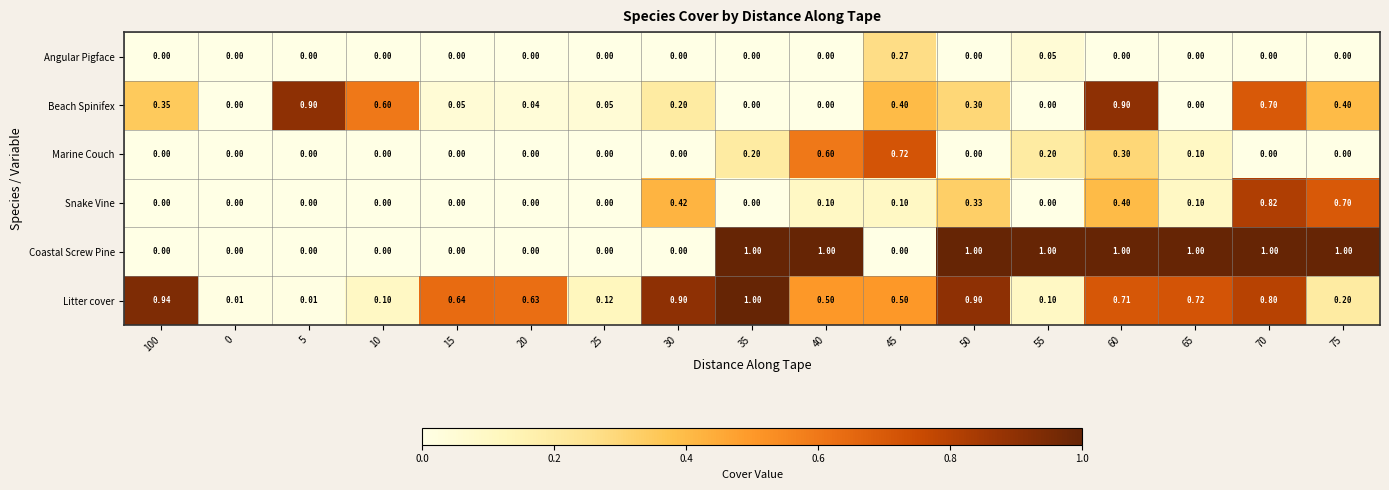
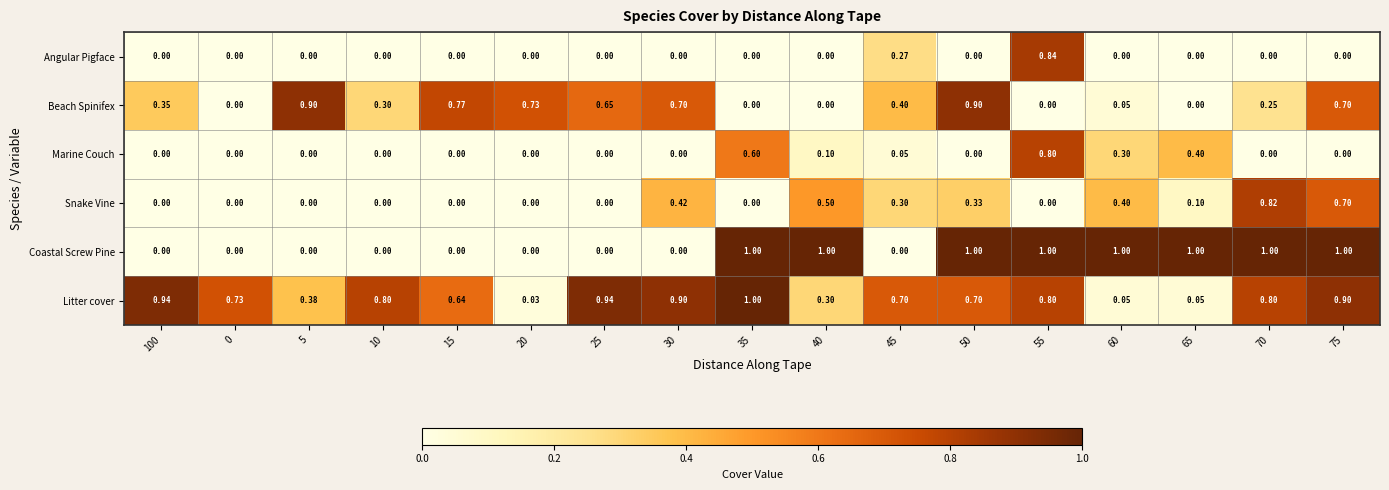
  {
    "Angular Pigface": {
      "100": 0.00,
      "0": 0.00,
      "5": 0.00,
      "10": 0.00,
      "15": 0.00,
      "20": 0.00,
      "25": 0.00,
      "30": 0.00,
      "35": 0.00,
      "40": 0.00,
      "45": 0.27,
      "50": 0.00,
-     "55": 0.05,
+     "55": 0.84,
      "60": 0.00,
      "65": 0.00,
      "70": 0.00,
      "75": 0.00
    },
    "Beach Spinifex": {
      "100": 0.35,
      "0": 0.00,
      "5": 0.90,
-     "10": 0.60,
-     "15": 0.05,
-     "20": 0.04,
-     "25": 0.05,
-     "30": 0.20,
+     "10": 0.30,
+     "15": 0.77,
+     "20": 0.73,
+     "25": 0.65,
+     "30": 0.70,
      "35": 0.00,
      "40": 0.00,
      "45": 0.40,
-     "50": 0.30,
+     "50": 0.90,
      "55": 0.00,
-     "60": 0.90,
+     "60": 0.05,
      "65": 0.00,
-     "70": 0.70,
-     "75": 0.40
+     "70": 0.25,
+     "75": 0.70
    },
    "Marine Couch": {
      "100": 0.00,
      "0": 0.00,
      "5": 0.00,
      "10": 0.00,
      "15": 0.00,
      "20": 0.00,
      "25": 0.00,
      "30": 0.00,
-     "35": 0.20,
-     "40": 0.60,
-     "45": 0.72,
+     "35": 0.60,
+     "40": 0.10,
+     "45": 0.05,
      "50": 0.00,
-     "55": 0.20,
+     "55": 0.80,
      "60": 0.30,
-     "65": 0.10,
+     "65": 0.40,
      "70": 0.00,
      "75": 0.00
    },
    "Snake Vine": {
      "100": 0.00,
      "0": 0.00,
      "5": 0.00,
      "10": 0.00,
      "15": 0.00,
      "20": 0.00,
      "25": 0.00,
      "30": 0.42,
      "35": 0.00,
-     "40": 0.10,
-     "45": 0.10,
+     "40": 0.50,
+     "45": 0.30,
      "50": 0.33,
      "55": 0.00,
      "60": 0.40,
      "65": 0.10,
      "70": 0.82,
      "75": 0.70
    },
    "Coastal Screw Pine": {
      "100": 0.00,
      "0": 0.00,
      "5": 0.00,
      "10": 0.00,
      "15": 0.00,
      "20": 0.00,
      "25": 0.00,
      "30": 0.00,
      "35": 1.00,
      "40": 1.00,
      "45": 0.00,
      "50": 1.00,
      "55": 1.00,
      "60": 1.00,
      "65": 1.00,
      "70": 1.00,
      "75": 1.00
    },
    "Litter cover": {
      "100": 0.94,
-     "0": 0.01,
-     "5": 0.01,
-     "10": 0.10,
+     "0": 0.73,
+     "5": 0.38,
+     "10": 0.80,
      "15": 0.64,
-     "20": 0.63,
-     "25": 0.12,
+     "20": 0.03,
+     "25": 0.94,
      "30": 0.90,
      "35": 1.00,
-     "40": 0.50,
-     "45": 0.50,
-     "50": 0.90,
-     "55": 0.10,
-     "60": 0.71,
-     "65": 0.72,
+     "40": 0.30,
+     "45": 0.70,
+     "50": 0.70,
+     "55": 0.80,
+     "60": 0.05,
+     "65": 0.05,
      "70": 0.80,
-     "75": 0.20
+     "75": 0.90
    }
  }
